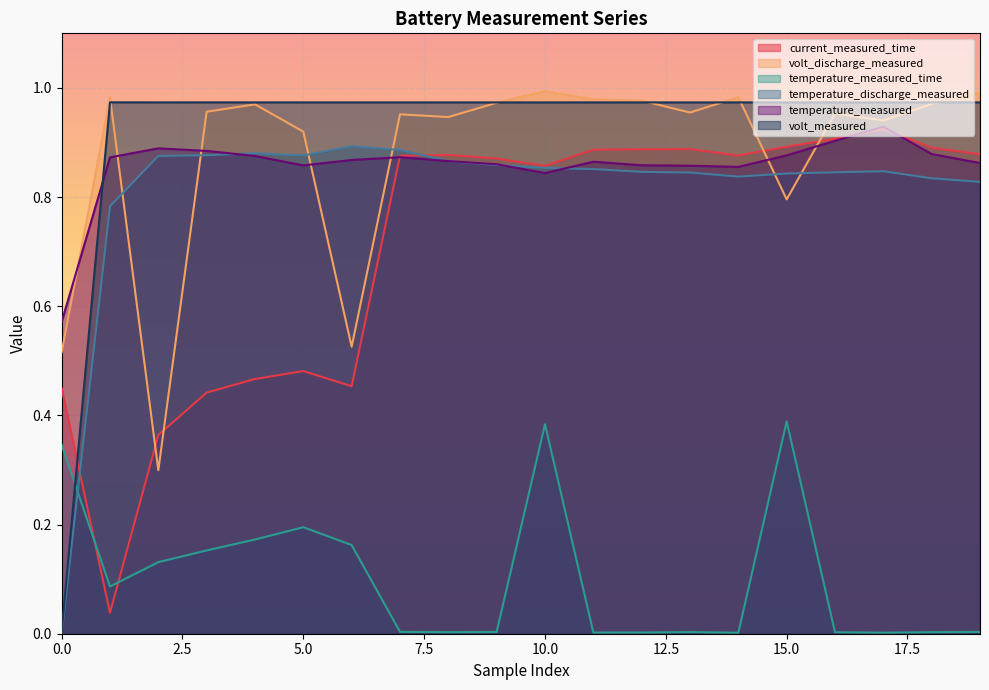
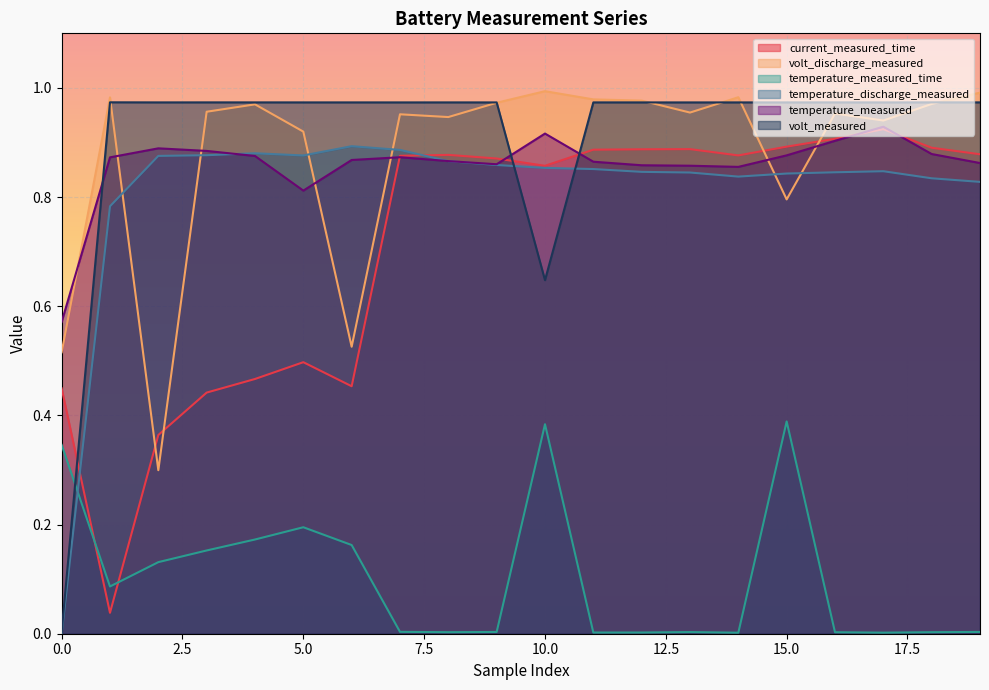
  {
    "current_measured_time": {
      "0.0": 0.45,
-     "5.0": 0.48,
+     "5.0": 0.50,
      "15.0": 0.89
    },
    "volt_discharge_measured": {
      "0.0": 0.52,
      "5.0": 0.92,
      "10.0": 0.99,
      "15.0": 0.80
    },
    "temperature_measured": {
      "0.0": 0.57,
-     "5.0": 0.86,
-     "10.0": 0.84,
+     "5.0": 0.81,
+     "10.0": 0.92,
      "15.0": 0.88
    },
    "volt_measured": {
      "5.0": 0.97,
-     "10.0": 0.97
+     "10.0": 0.65
    }
  }
